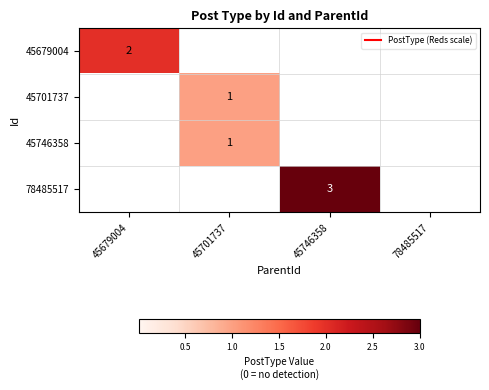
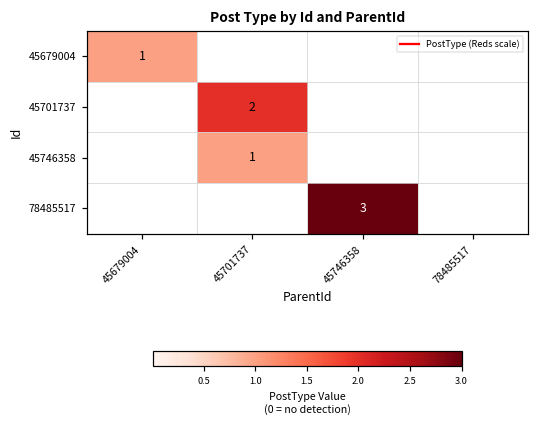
  {
    "45679004": {
-     "45679004": 2
+     "45679004": 1
    },
    "45701737": {
-     "45701737": 1
+     "45701737": 2
    },
    "45746358": {
      "45701737": 1
    },
    "78485517": {
      "45746358": 3
    }
  }
